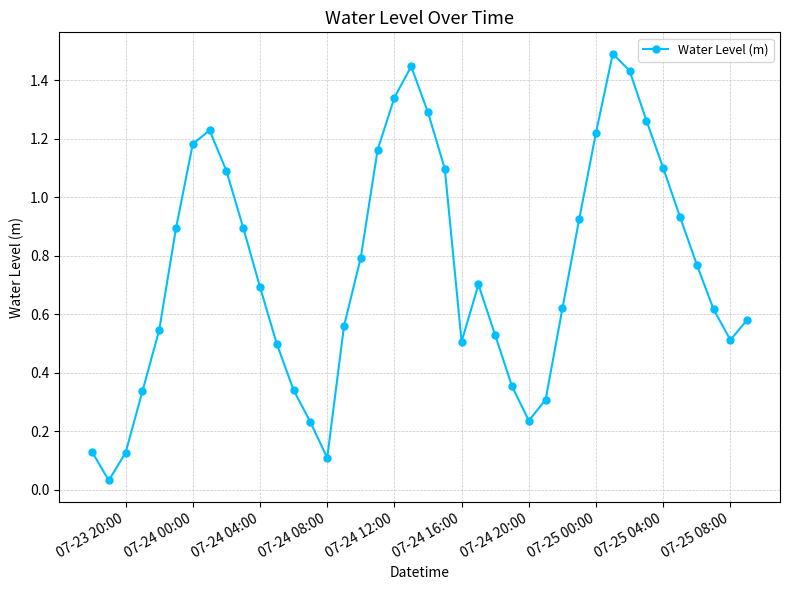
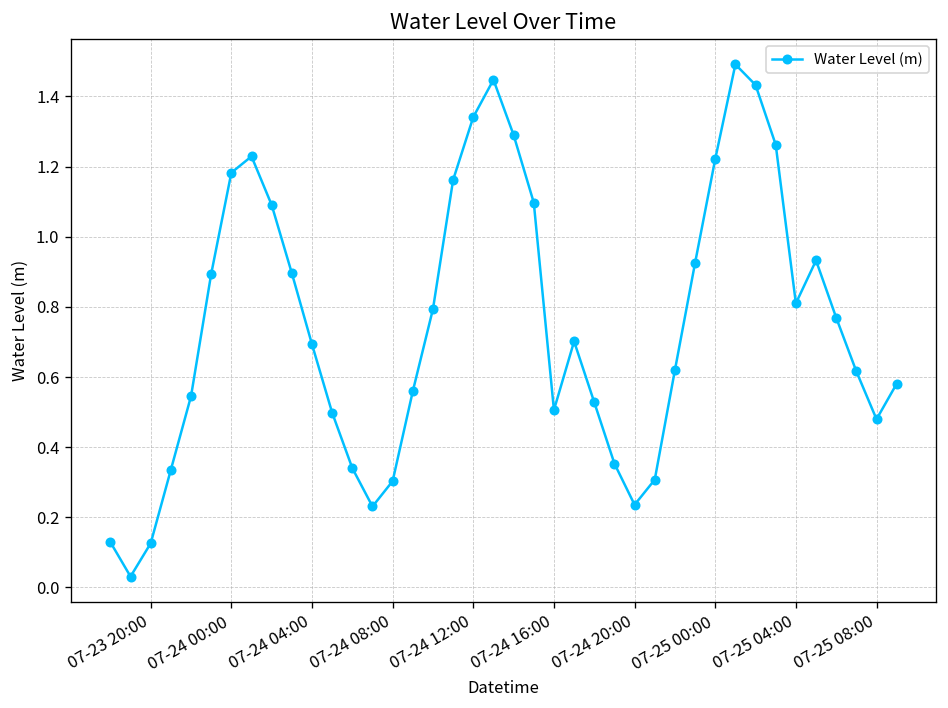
  {
    "07-23 20:00": 0.13,
    "07-24 00:00": 1.18,
    "07-24 04:00": 0.69,
-   "07-24 08:00": 0.11,
+   "07-24 08:00": 0.30,
    "07-24 12:00": 1.34,
    "07-24 16:00": 0.51,
    "07-24 20:00": 0.24,
    "07-25 00:00": 1.22,
-   "07-25 04:00": 1.10,
-   "07-25 08:00": 0.51
+   "07-25 04:00": 0.81,
+   "07-25 08:00": 0.48
  }
